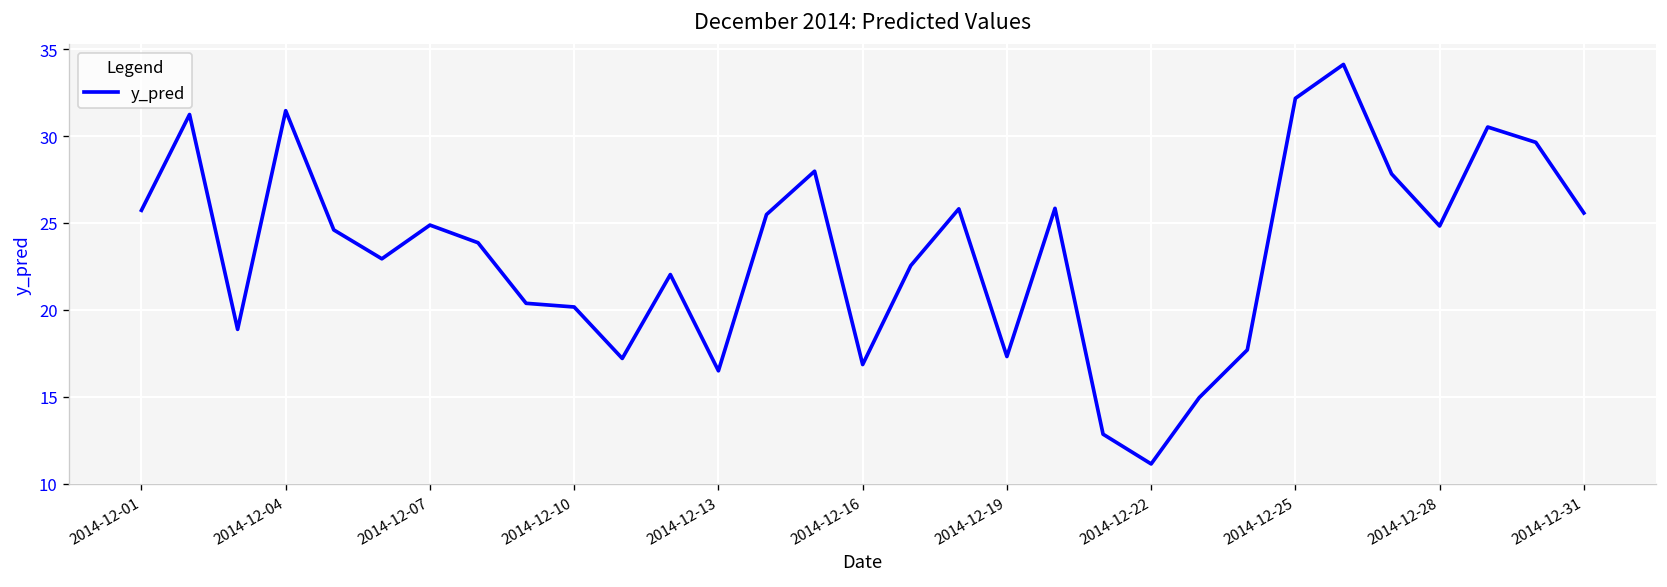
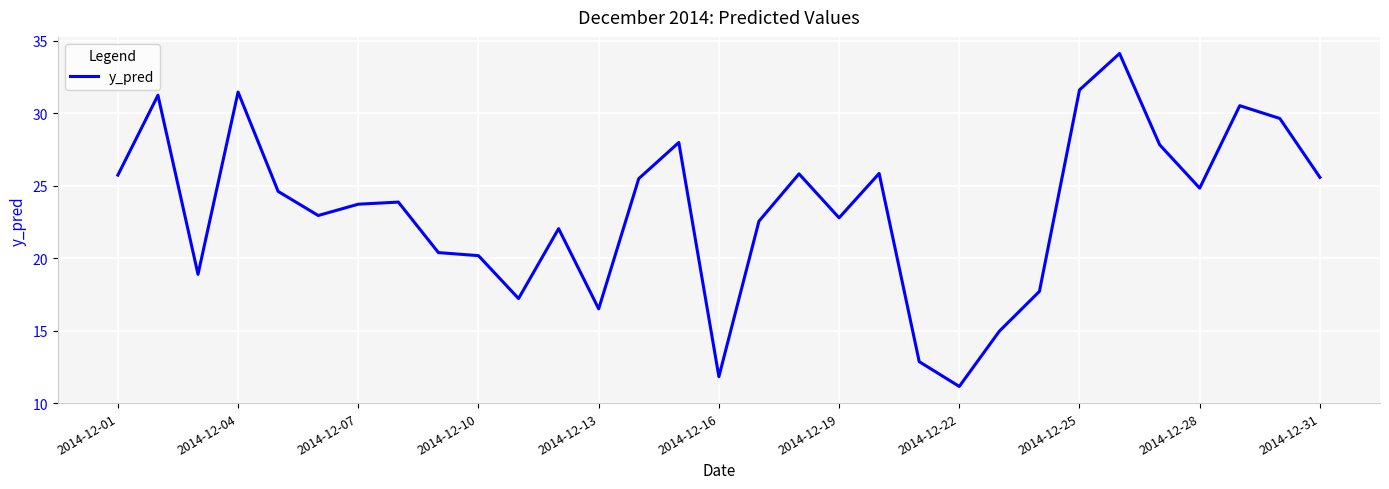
  {
    "2014-12-01": 25.7,
    "2014-12-04": 31.5,
-   "2014-12-07": 24.9,
+   "2014-12-07": 23.7,
    "2014-12-10": 20.2,
    "2014-12-13": 16.5,
-   "2014-12-16": 16.9,
-   "2014-12-19": 17.3,
+   "2014-12-16": 11.8,
+   "2014-12-19": 22.8,
    "2014-12-22": 11.1,
-   "2014-12-25": 32.2,
+   "2014-12-25": 31.6,
    "2014-12-28": 24.8,
    "2014-12-31": 25.6
  }
